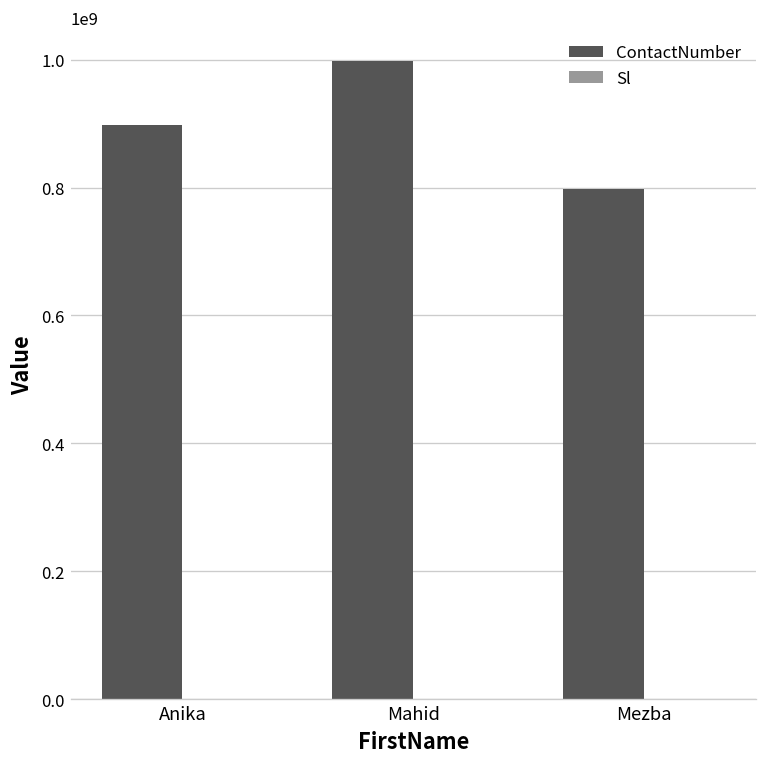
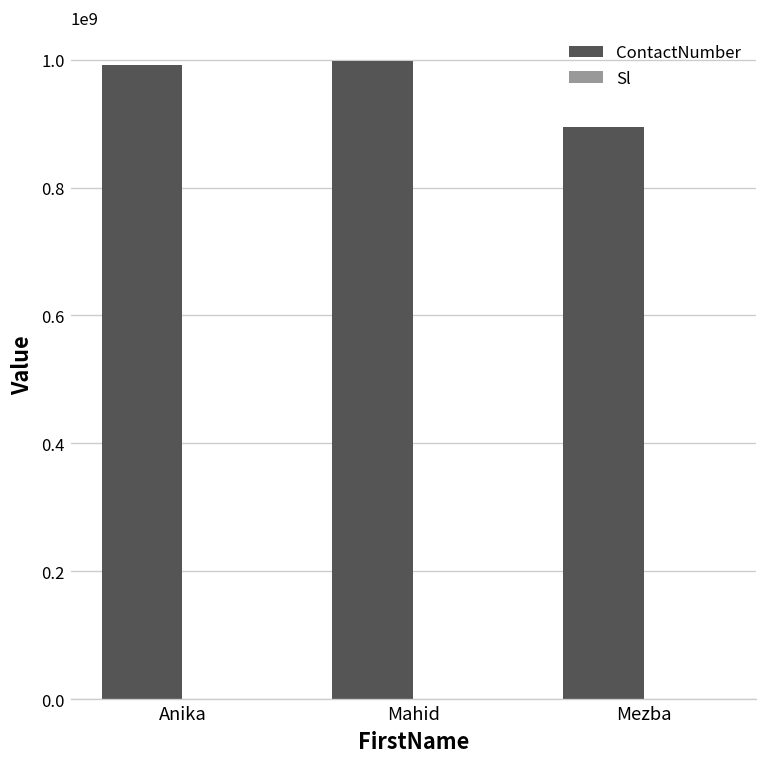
  {
    "ContactNumber": {
-     "Anika": 900000000,
+     "Anika": 990000000,
      "Mahid": 1000000000,
-     "Mezba": 800000000
+     "Mezba": 890000000
    }
  }
